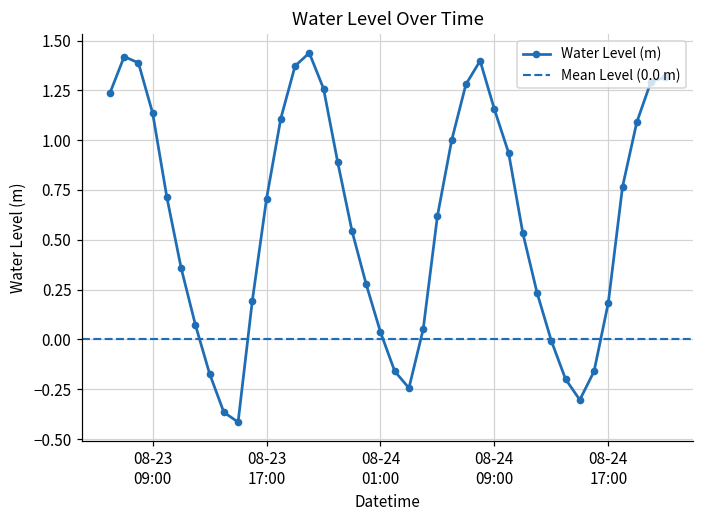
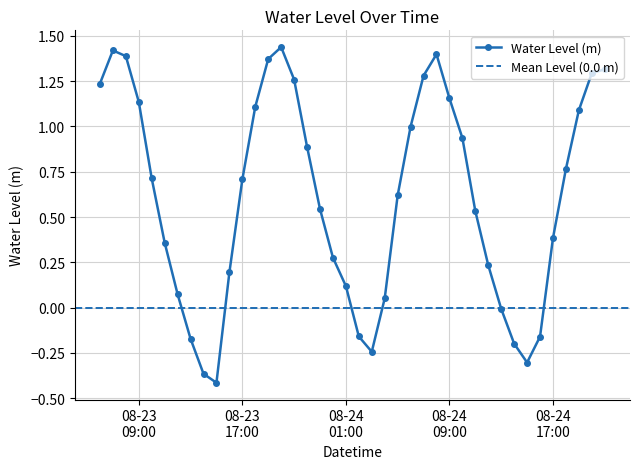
  {
    "08-23 09:00": 1.14,
    "08-23 17:00": 0.71,
-   "08-24 01:00": 0.04,
+   "08-24 01:00": 0.12,
    "08-24 09:00": 1.16,
-   "08-24 17:00": 0.18
+   "08-24 17:00": 0.38
  }
